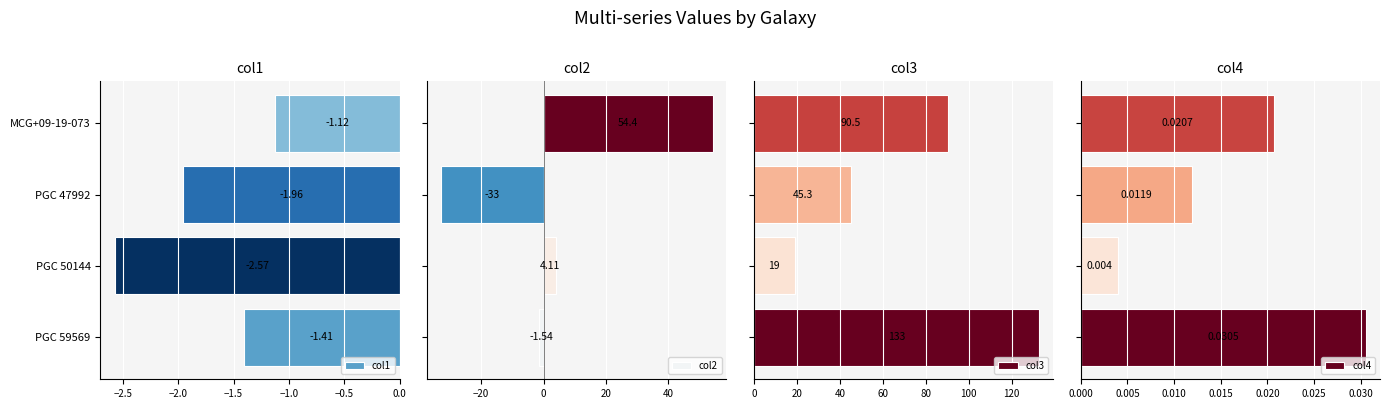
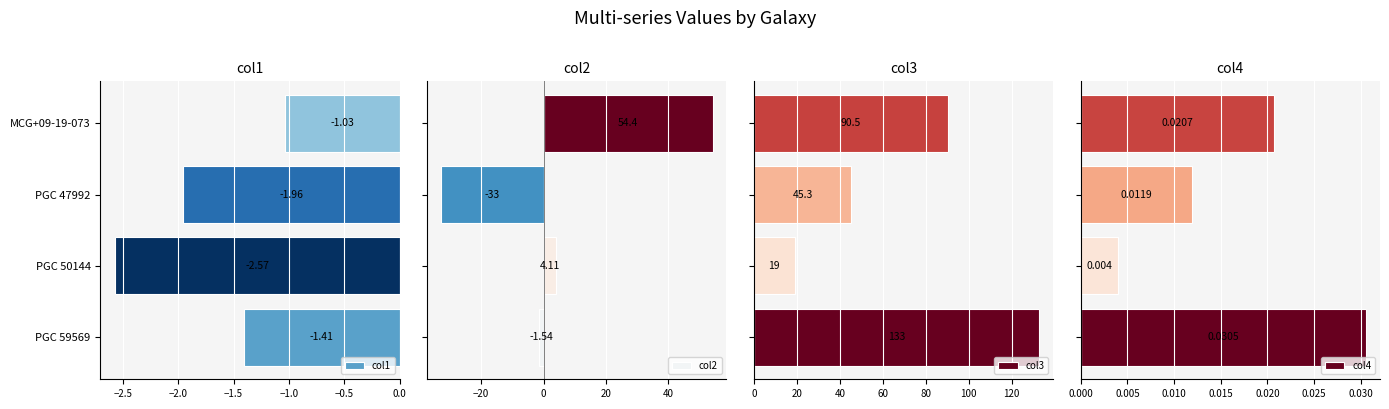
  {
    "col1": {
-     "MCG+09-19-073": -1.12,
+     "MCG+09-19-073": -1.03,
      "PGC 47992": -1.96,
      "PGC 50144": -2.57,
      "PGC 59569": -1.41
    }
  }
